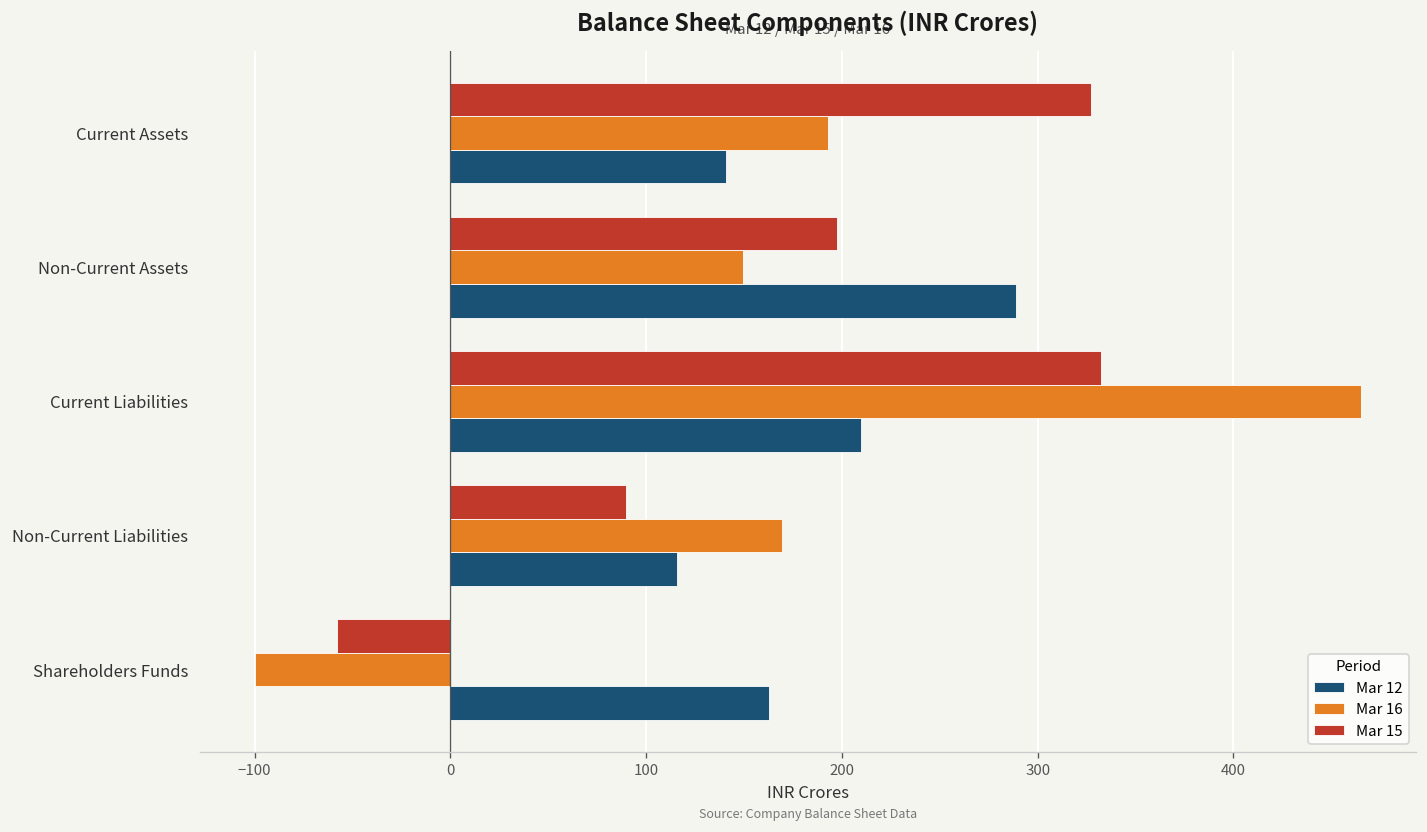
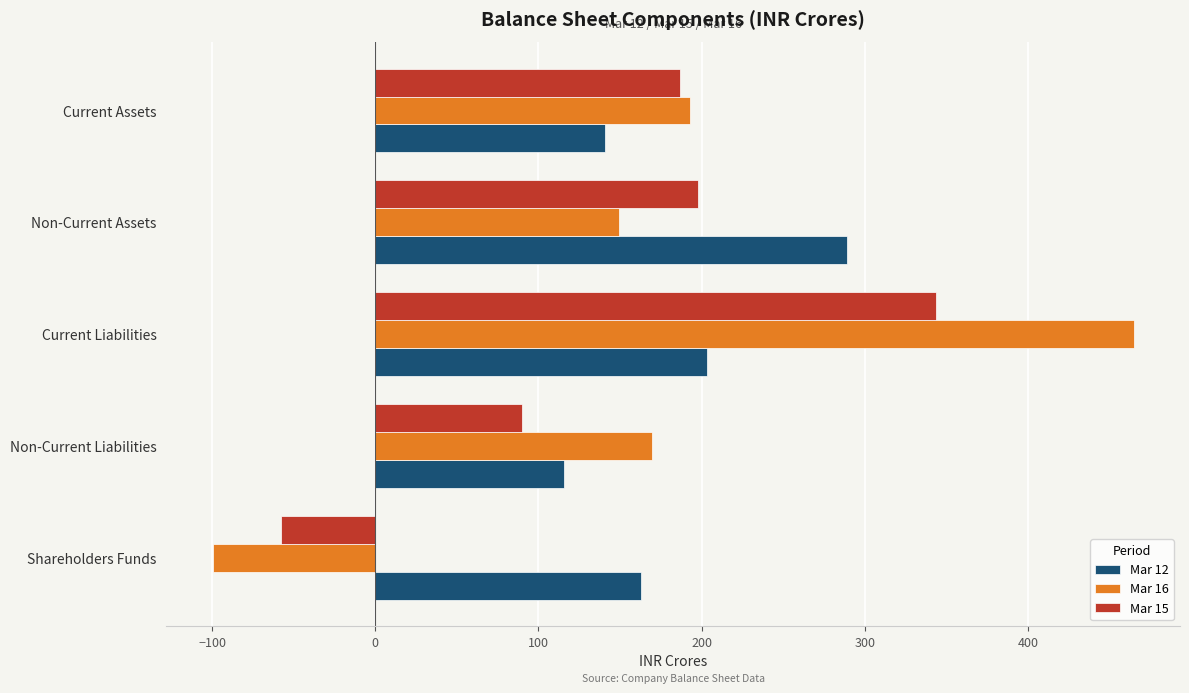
  {
    "Mar 12": {
      "Current Assets": 141,
      "Non-Current Assets": 289,
-     "Current Liabilities": 210,
+     "Current Liabilities": 203,
      "Non-Current Liabilities": 116,
      "Shareholders Funds": 163
    },
    "Mar 16": {
      "Current Assets": 193,
      "Non-Current Assets": 149,
      "Current Liabilities": 465,
      "Non-Current Liabilities": 169,
      "Shareholders Funds": -100
    },
    "Mar 15": {
-     "Current Assets": 327,
+     "Current Assets": 187,
      "Non-Current Assets": 198,
-     "Current Liabilities": 332,
+     "Current Liabilities": 344,
      "Non-Current Liabilities": 90,
      "Shareholders Funds": -58
    }
  }
